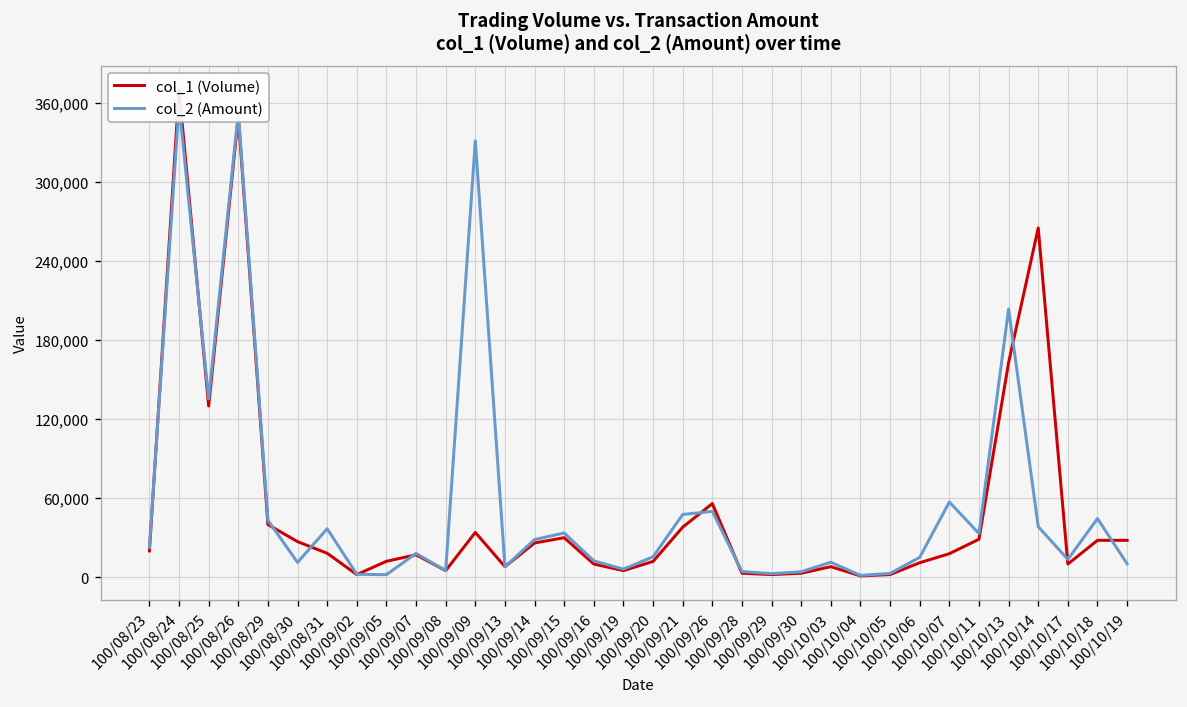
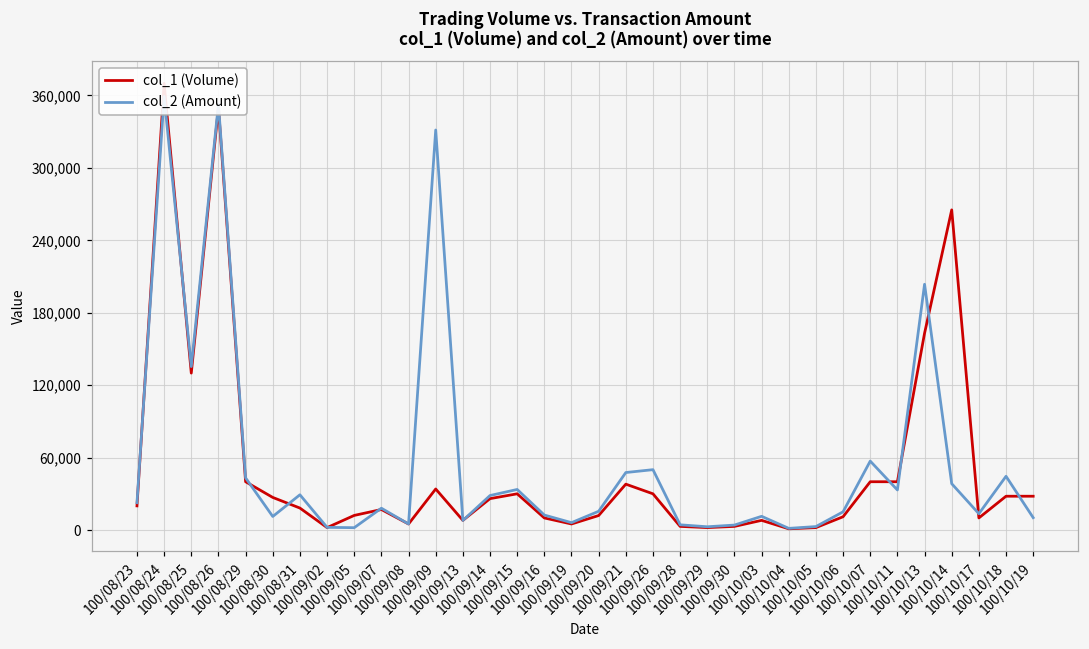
  {
    "col_1 (Volume)": {
      "100/08/23": "20,000",
      "100/08/25": "130,000",
      "100/08/29": "40,000",
      "100/08/30": "27,000",
      "100/08/31": "18,000",
      "100/09/05": "12,000",
      "100/09/09": "34,000",
      "100/09/14": "26,000",
      "100/09/15": "30,000",
      "100/09/16": "10,000",
      "100/09/20": "12,000",
      "100/09/21": "38,000",
-     "100/09/26": "56,000",
+     "100/09/26": "30,000",
      "100/10/03": "8,000",
      "100/10/06": "11,000",
-     "100/10/07": "18,000",
-     "100/10/11": "29,000",
+     "100/10/07": "40,000",
+     "100/10/11": "40,000",
      "100/10/13": "163,000",
      "100/10/14": "265,000",
      "100/10/17": "10,000",
      "100/10/18": "28,000",
      "100/10/19": "28,000"
    },
    "col_2 (Amount)": {
      "100/08/23": "23,000",
      "100/08/25": "135,000",
      "100/08/29": "43,000",
      "100/08/30": "11,000",
-     "100/08/31": "37,000",
+     "100/08/31": "29,000",
      "100/09/05": "2,000",
      "100/09/09": "331,000",
      "100/09/14": "29,000",
      "100/09/15": "34,000",
      "100/09/16": "12,000",
      "100/09/20": "16,000",
      "100/09/21": "48,000",
      "100/09/26": "50,000",
      "100/10/03": "11,000",
      "100/10/06": "15,000",
      "100/10/07": "57,000",
      "100/10/11": "33,000",
      "100/10/13": "204,000",
      "100/10/14": "38,000",
      "100/10/17": "14,000",
      "100/10/18": "45,000",
      "100/10/19": "10,000"
    }
  }
